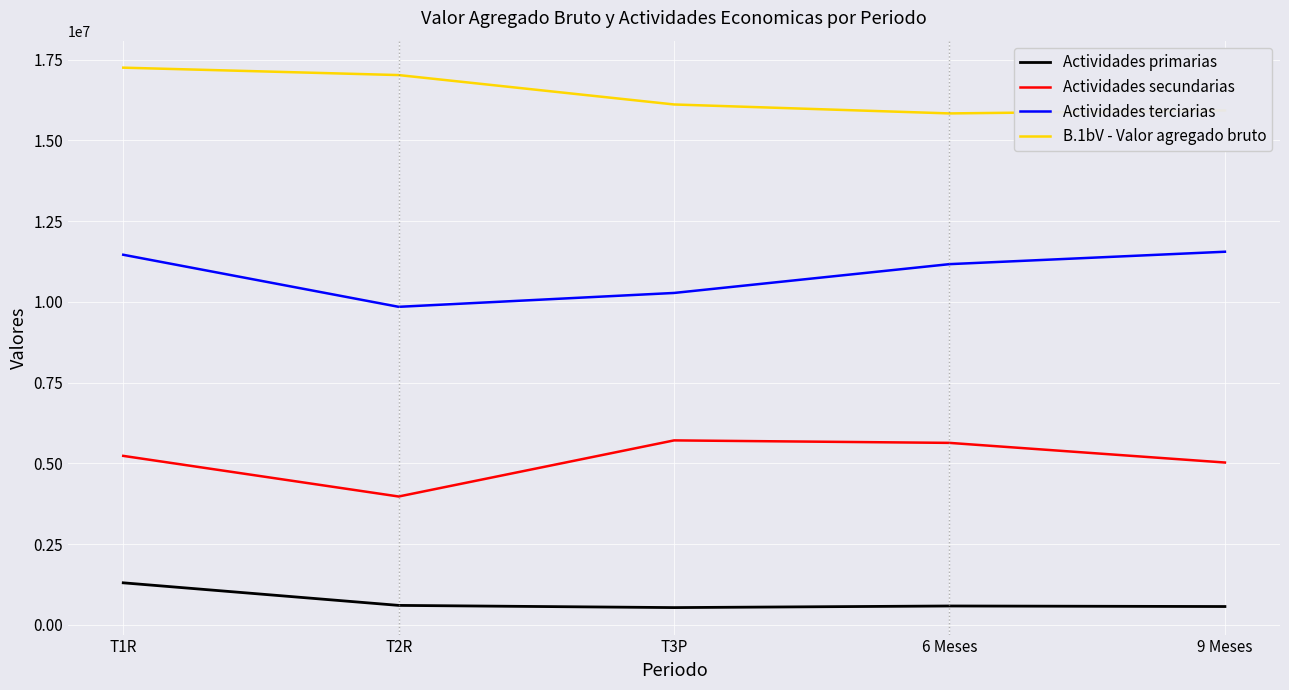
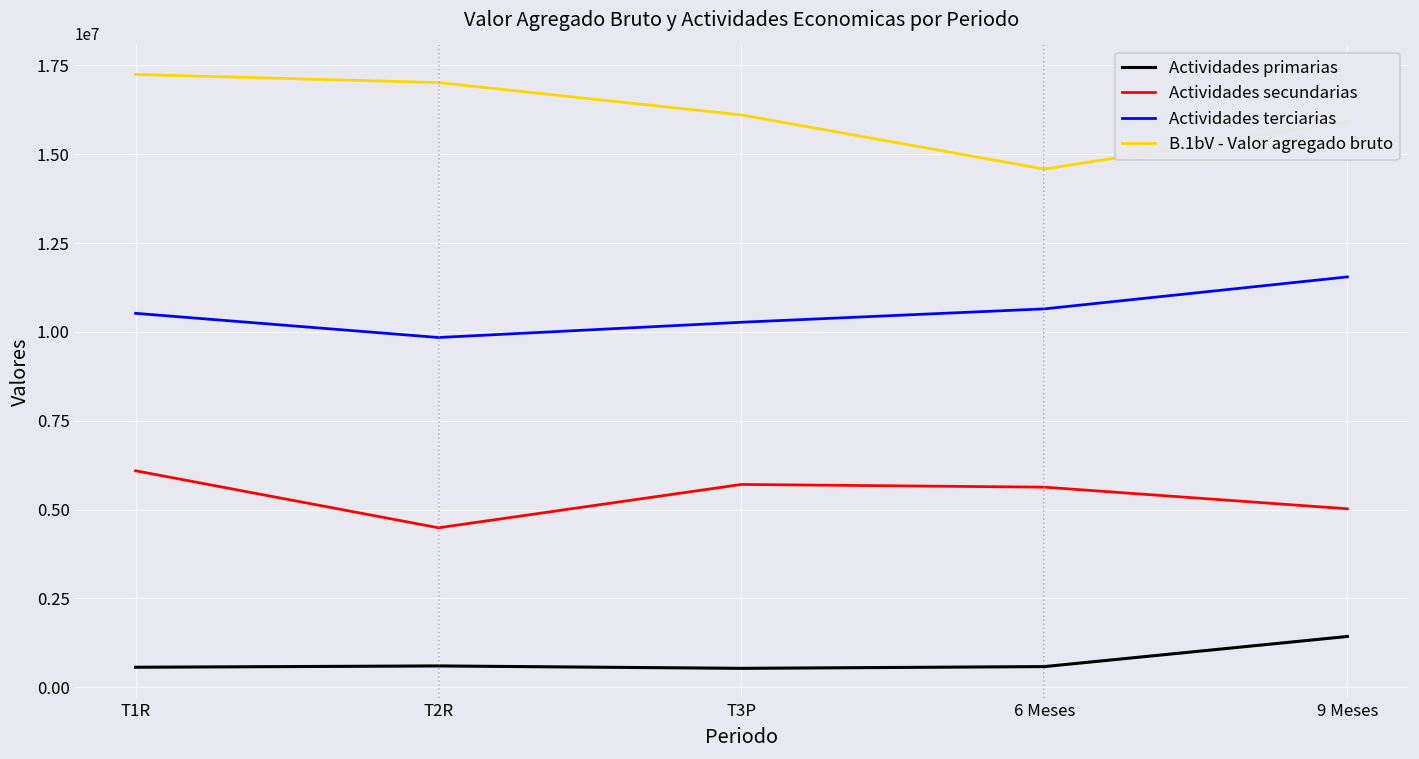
  {
    "Actividades primarias": {
-     "T1R": 1300000,
+     "T1R": 600000,
      "T2R": 600000,
      "T3P": 500000,
      "6 Meses": 600000,
-     "9 Meses": 600000
+     "9 Meses": 1400000
    },
    "Actividades secundarias": {
-     "T1R": 5200000,
-     "T2R": 4000000,
+     "T1R": 6100000,
+     "T2R": 4500000,
      "T3P": 5700000,
      "6 Meses": 5600000,
      "9 Meses": 5000000
    },
    "Actividades terciarias": {
-     "T1R": 11500000,
+     "T1R": 10500000,
      "T2R": 9800000,
      "T3P": 10300000,
-     "6 Meses": 11200000,
+     "6 Meses": 10600000,
      "9 Meses": 11500000
    },
    "B.1bV - Valor agregado bruto": {
      "T1R": 17200000,
      "T2R": 17000000,
      "T3P": 16100000,
-     "6 Meses": 15800000
+     "6 Meses": 14600000
    }
  }
